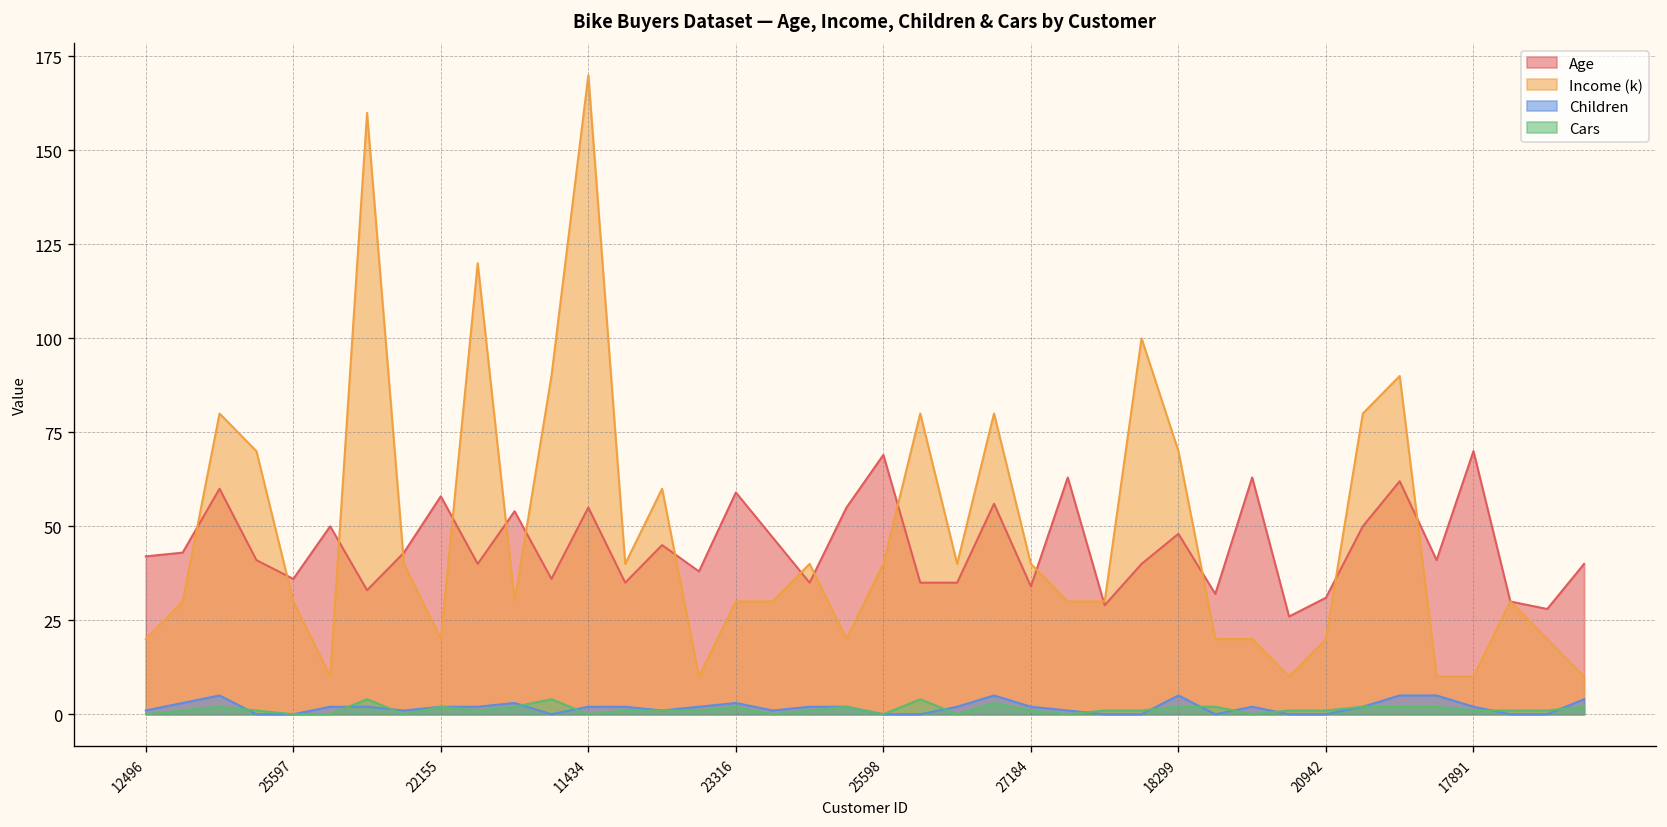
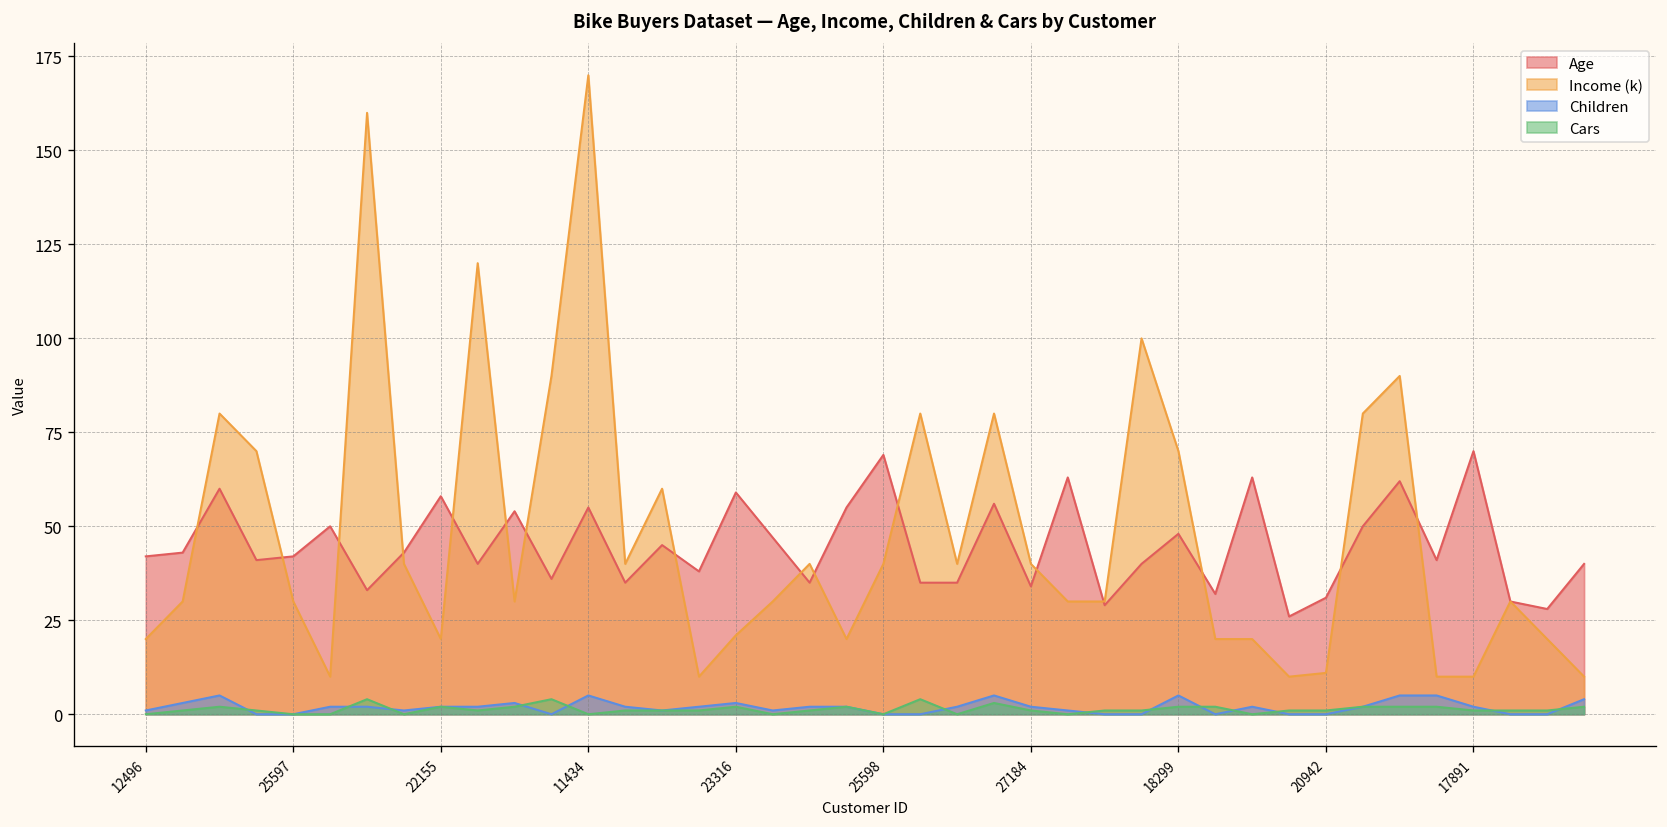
  {
    "Age": {
      "12496": 42,
-     "25597": 36,
+     "25597": 42,
      "22155": 58,
      "11434": 55,
      "23316": 59,
      "25598": 69,
      "27184": 34,
      "18299": 48,
      "20942": 31,
      "17891": 70
    },
    "Income (k)": {
      "12496": 20,
      "25597": 30,
      "22155": 20,
      "11434": 170,
-     "23316": 30,
+     "23316": 21,
      "25598": 40,
      "27184": 40,
      "18299": 70,
-     "20942": 20,
+     "20942": 11,
      "17891": 10
    },
    "Children": {
      "12496": 1,
-     "11434": 2,
+     "11434": 5,
      "23316": 3,
      "27184": 2,
      "18299": 5,
      "20942": 0,
      "17891": 2
    },
    "Cars": {
      "12496": 0,
      "11434": 0,
      "23316": 2,
      "27184": 1,
      "18299": 2,
      "20942": 1,
      "17891": 1
    }
  }
